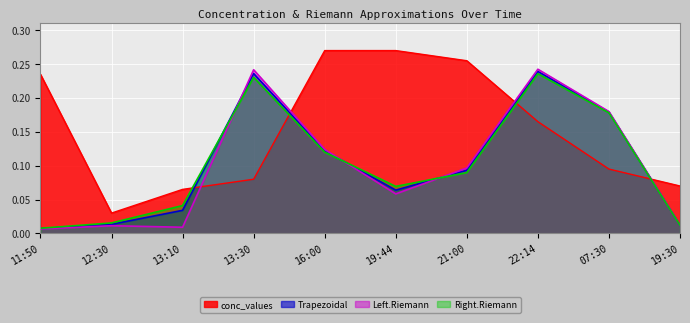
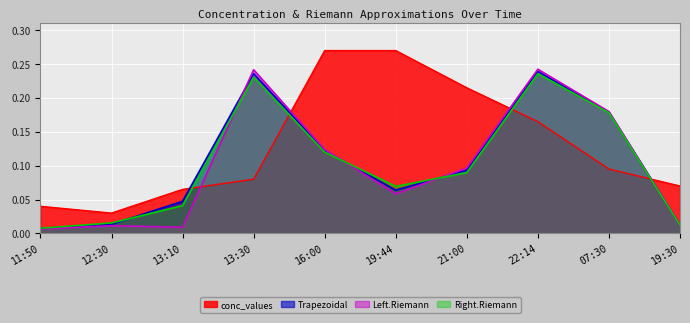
  {
    "conc_values": {
-     "11:50": 0.24,
+     "11:50": 0.04,
      "12:30": 0.03,
      "13:10": 0.07,
      "13:30": 0.08,
      "16:00": 0.27,
      "19:44": 0.27,
-     "21:00": 0.26,
+     "21:00": 0.22,
      "22:14": 0.17,
      "07:30": 0.10,
      "19:30": 0.07
    },
    "Trapezoidal": {
-     "13:10": 0.03,
+     "13:10": 0.05,
      "13:30": 0.24,
      "19:44": 0.06
    },
    "Left.Riemann": {
      "13:10": 0.01,
      "13:30": 0.24,
      "19:44": 0.06
    },
    "Right.Riemann": {
      "13:10": 0.04,
      "13:30": 0.23,
      "19:44": 0.07
    }
  }
